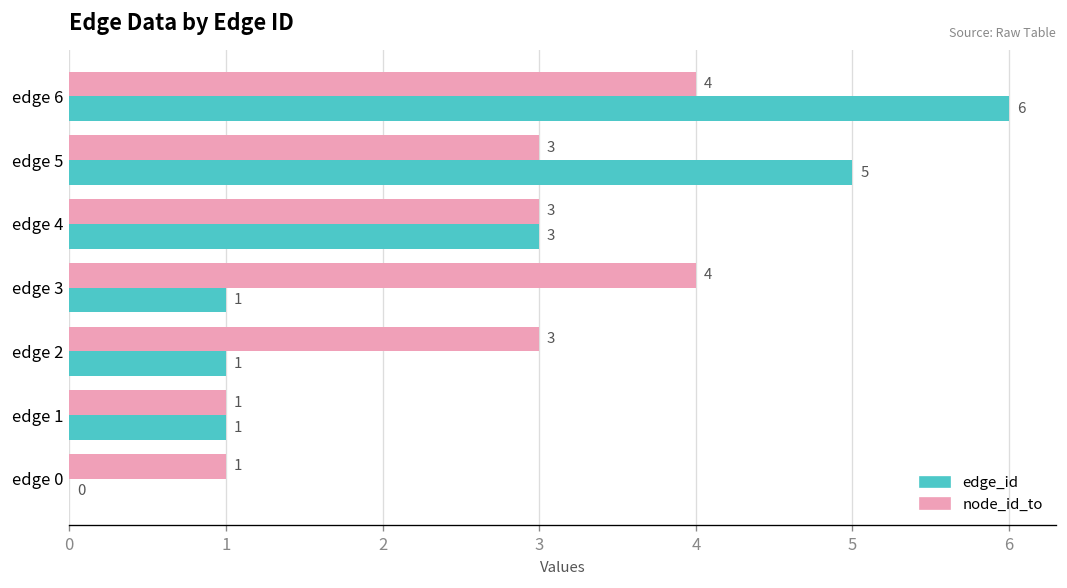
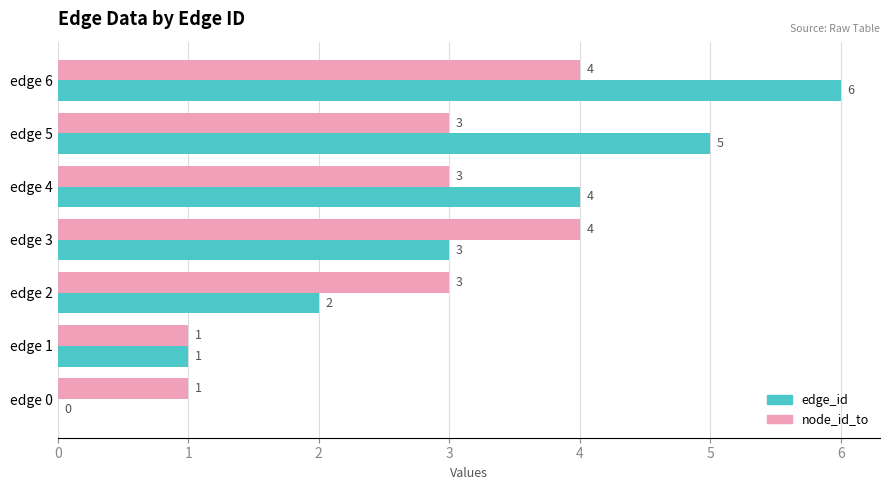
  {
    "edge_id": {
      "edge 6": 6,
      "edge 5": 5,
-     "edge 4": 3,
-     "edge 3": 1,
-     "edge 2": 1,
+     "edge 4": 4,
+     "edge 3": 3,
+     "edge 2": 2,
      "edge 1": 1,
      "edge 0": 0
    },
    "node_id_to": {
      "edge 6": 4,
      "edge 5": 3,
      "edge 4": 3,
      "edge 3": 4,
      "edge 2": 3,
      "edge 1": 1,
      "edge 0": 1
    }
  }
